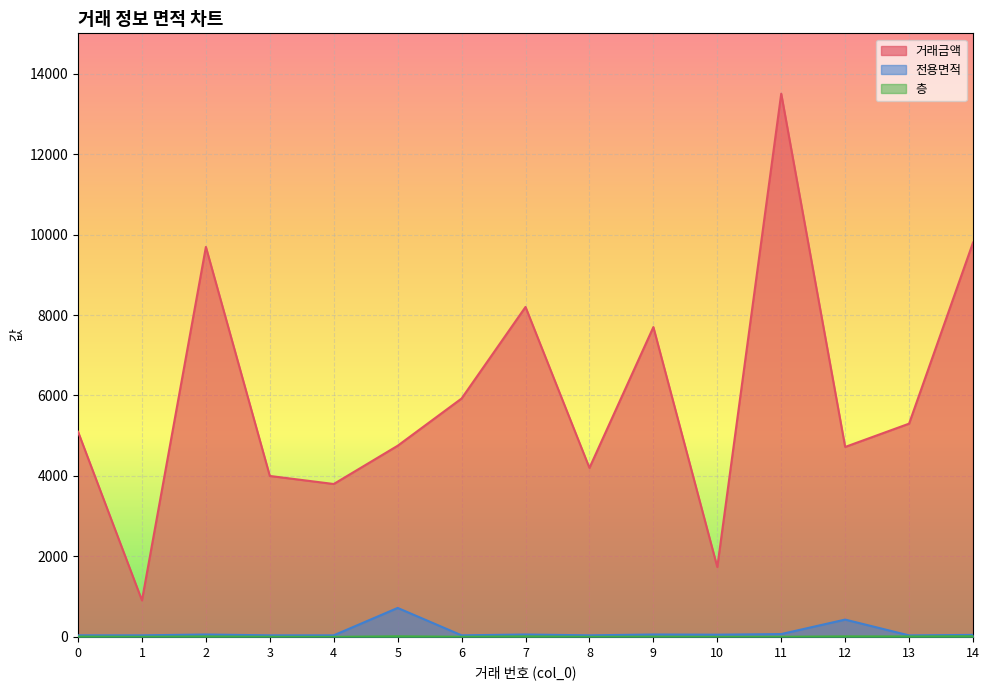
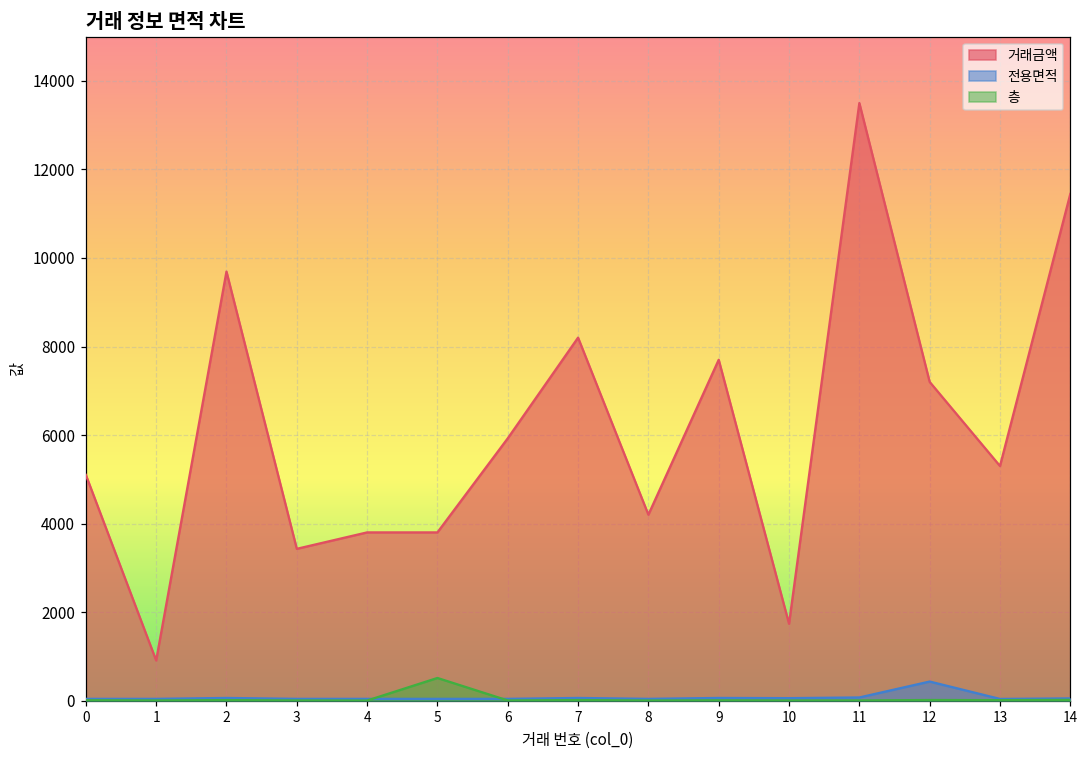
  {
    "거래금액": {
      "0": 5100,
      "1": 900,
      "2": 9700,
-     "3": 4000,
+     "3": 3400,
      "4": 3800,
-     "5": 4800,
+     "5": 3800,
      "6": 5900,
      "7": 8200,
      "8": 4200,
      "9": 7700,
      "10": 1700,
      "11": 13500,
-     "12": 4700,
+     "12": 7200,
      "13": 5300,
-     "14": 9800
+     "14": 11400
    },
    "전용면적": {
-     "5": 700,
+     "5": 0,
      "11": 100,
      "12": 400
    },
    "층": {
-     "5": 0,
+     "5": 500,
      "11": 0,
      "12": 0
    }
  }
